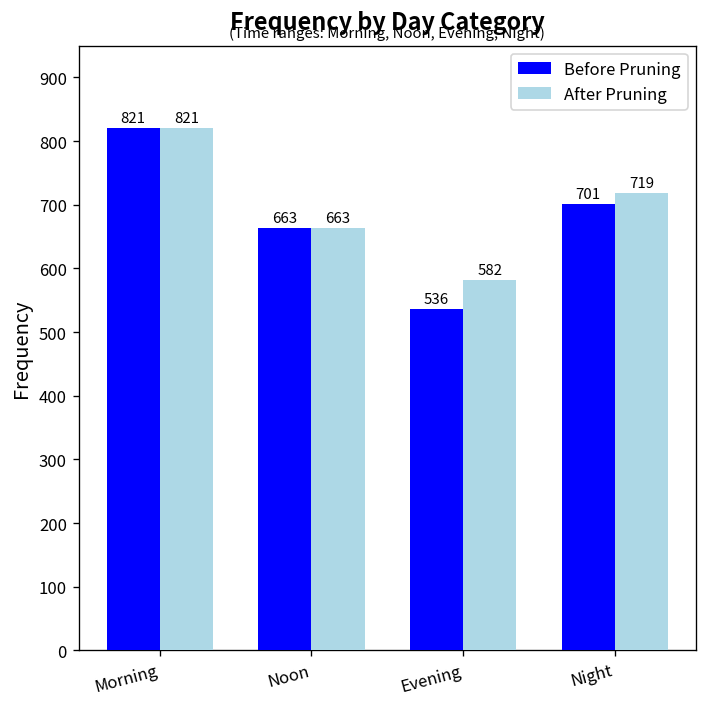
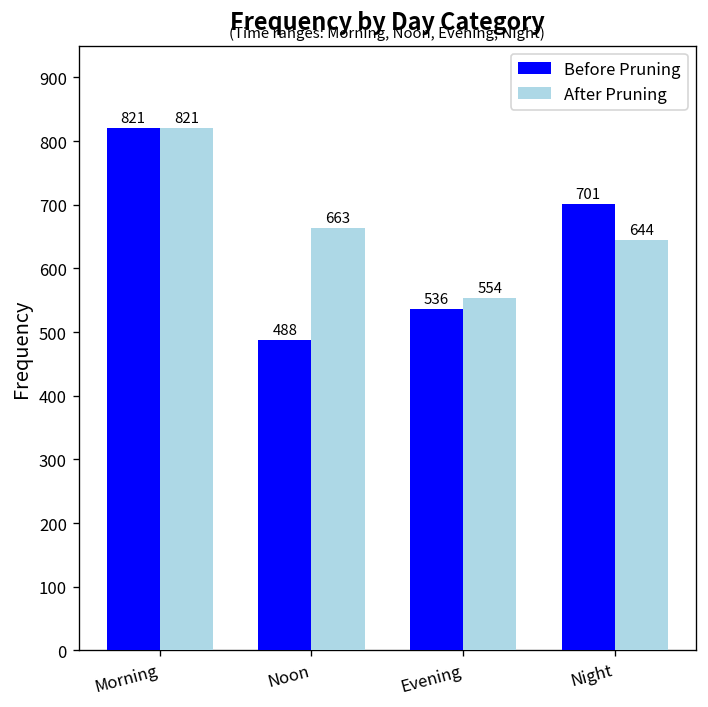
  {
    "Before Pruning": {
      "Morning": 821,
-     "Noon": 663,
+     "Noon": 488,
      "Evening": 536,
      "Night": 701
    },
    "After Pruning": {
      "Morning": 821,
      "Noon": 663,
-     "Evening": 582,
-     "Night": 719
+     "Evening": 554,
+     "Night": 644
    }
  }
